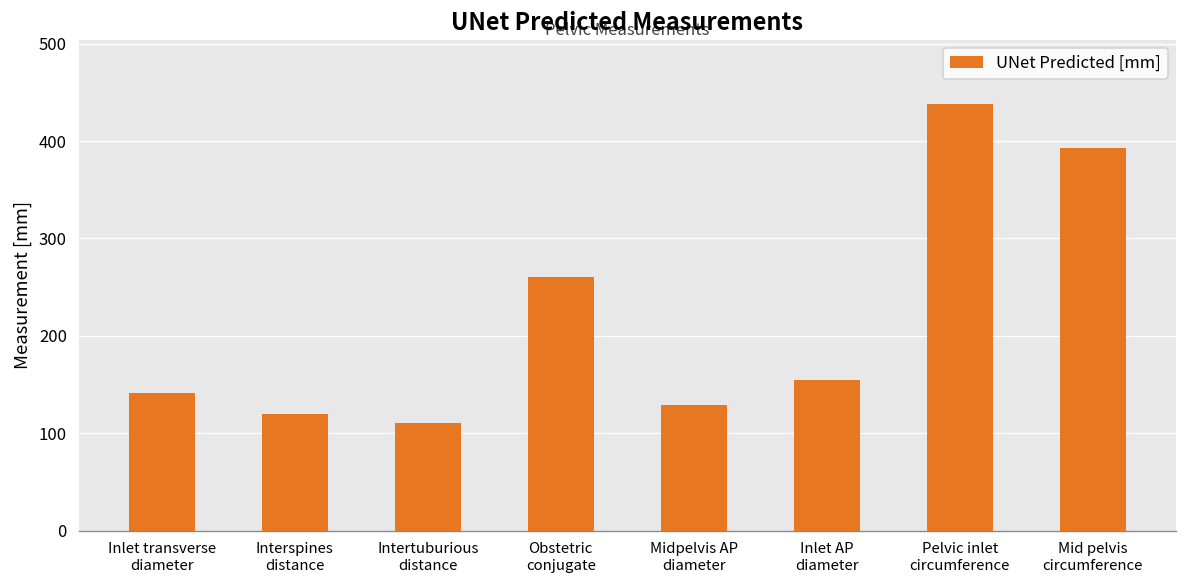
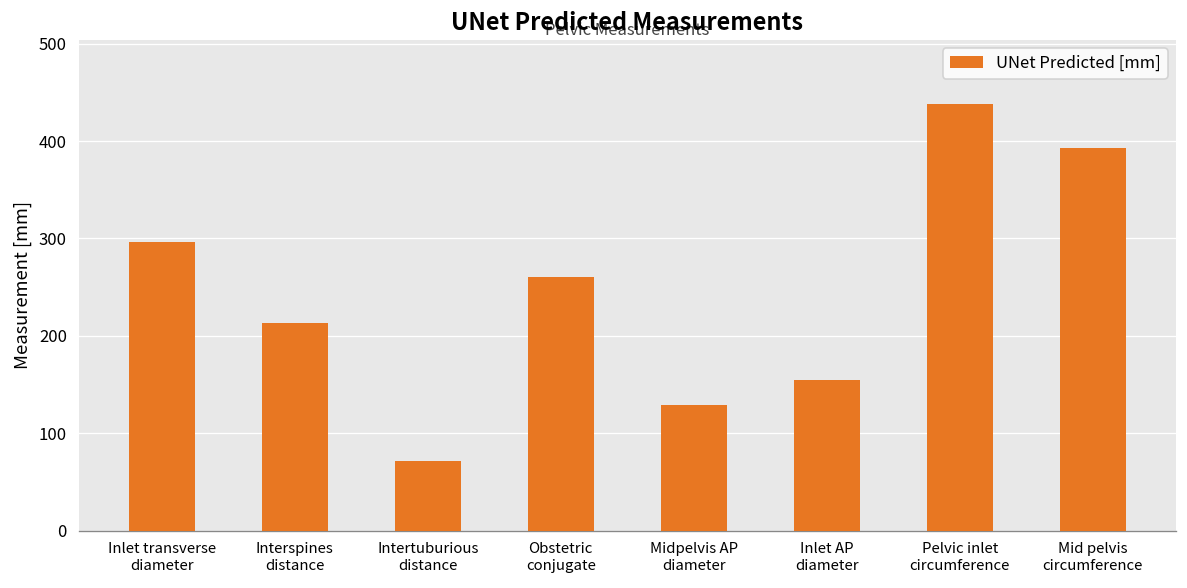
  {
-   "Inlet transverse diameter": 140,
-   "Interspines distance": 120,
-   "Intertuburious distance": 110,
+   "Inlet transverse diameter": 300,
+   "Interspines distance": 210,
+   "Intertuburious distance": 70,
    "Obstetric conjugate": 260,
    "Midpelvis AP diameter": 130,
    "Inlet AP diameter": 160,
    "Pelvic inlet circumference": 440,
    "Mid pelvis circumference": 390
  }
